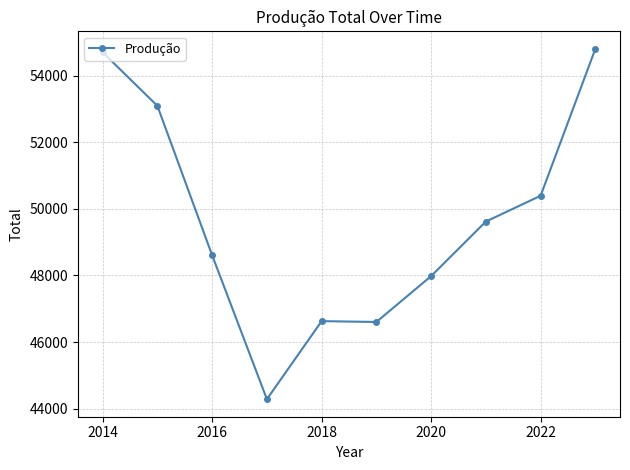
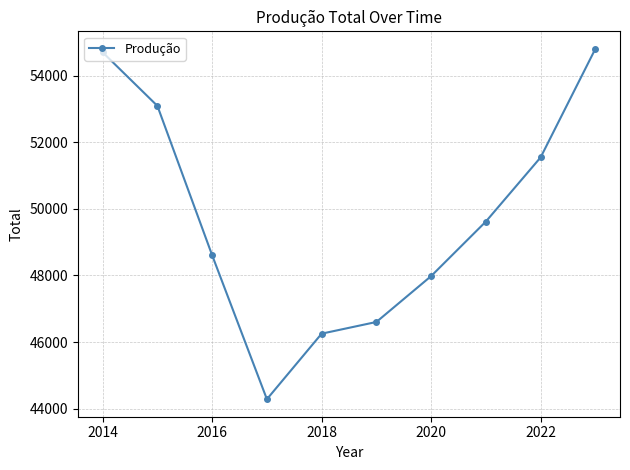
  {
    "2016": 48600,
-   "2018": 46600,
+   "2018": 46300,
    "2020": 48000,
-   "2022": 50400
+   "2022": 51500
  }
